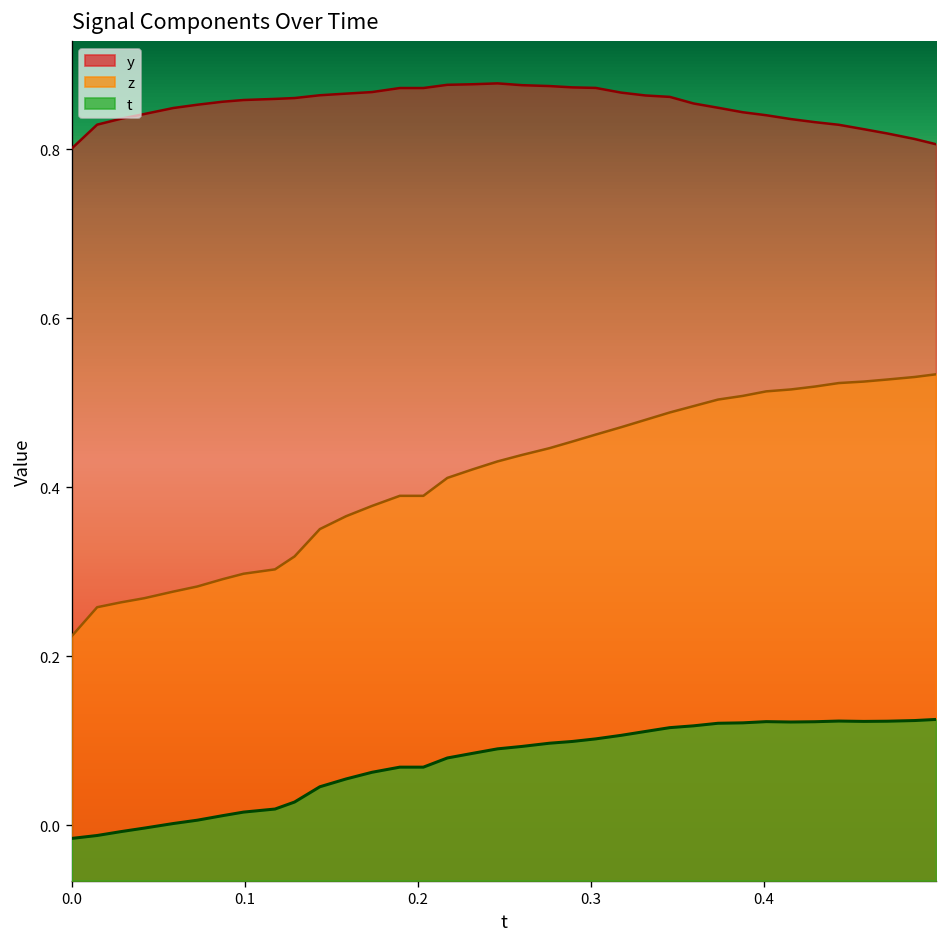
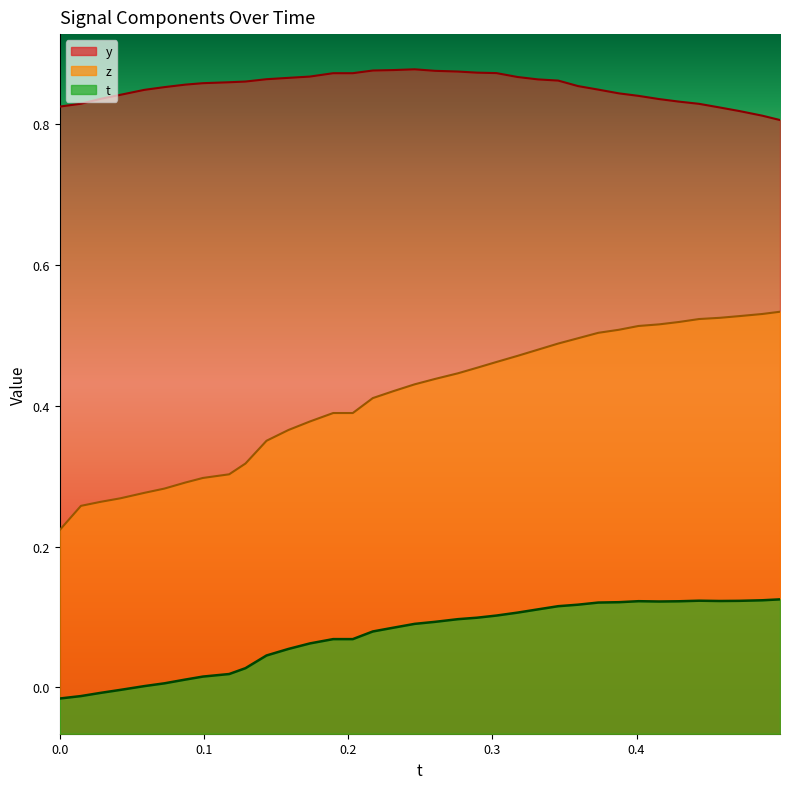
  {
    "y": {
-     "0.0": 0.80
+     "0.0": 0.82
    },
    "z": {
      "0.0": 0.22
    },
    "t": {
      "0.0": -0.02
    }
  }
